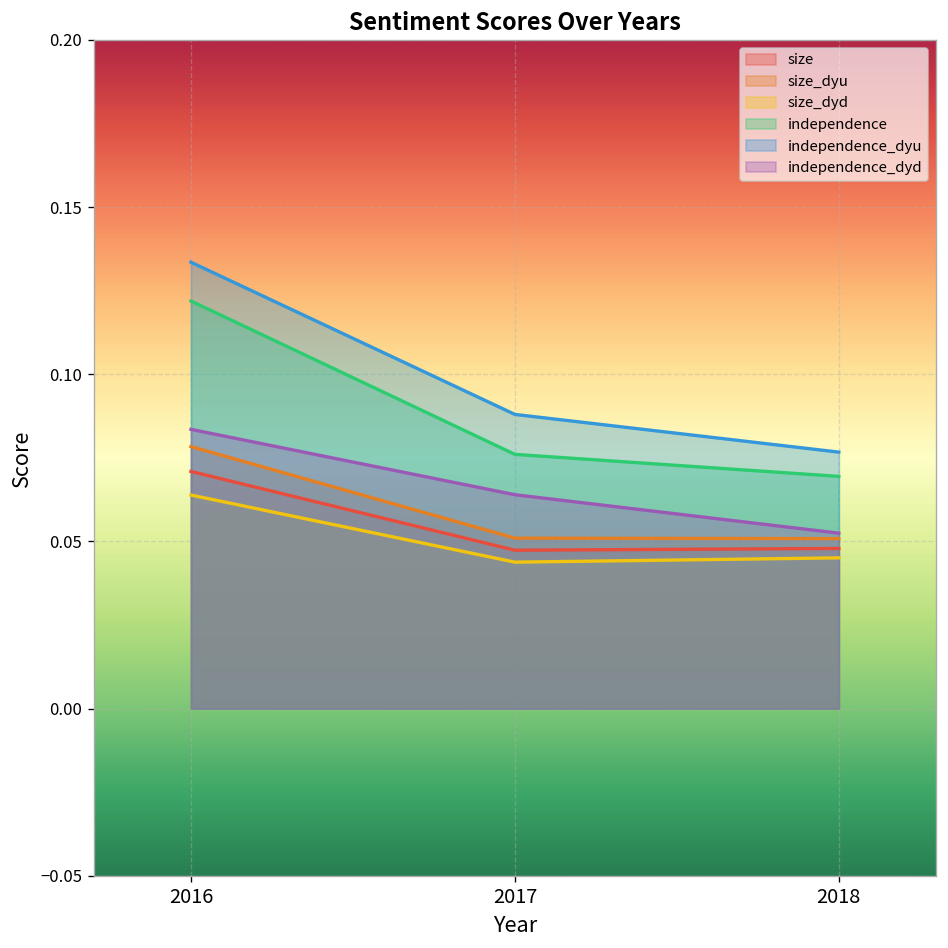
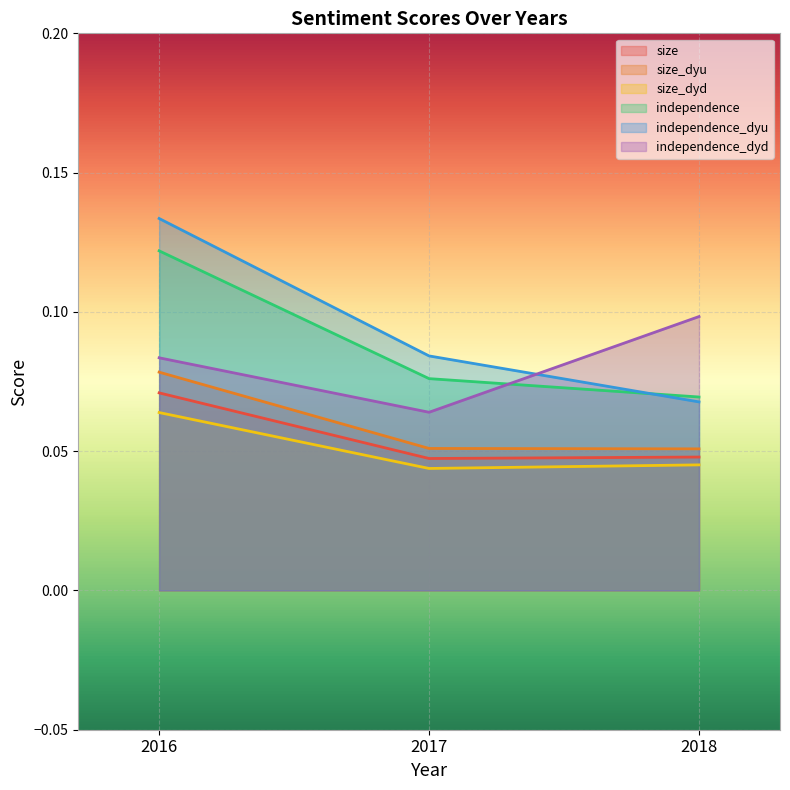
  {
    "independence": {
      "2016": 0.122,
      "2017": 0.076,
      "2018": 0.069
    },
    "independence_dyu": {
      "2016": 0.134,
-     "2017": 0.088,
-     "2018": 0.077
+     "2017": 0.084,
+     "2018": 0.068
    },
    "independence_dyd": {
      "2016": 0.084,
      "2017": 0.064,
-     "2018": 0.052
+     "2018": 0.098
    }
  }
